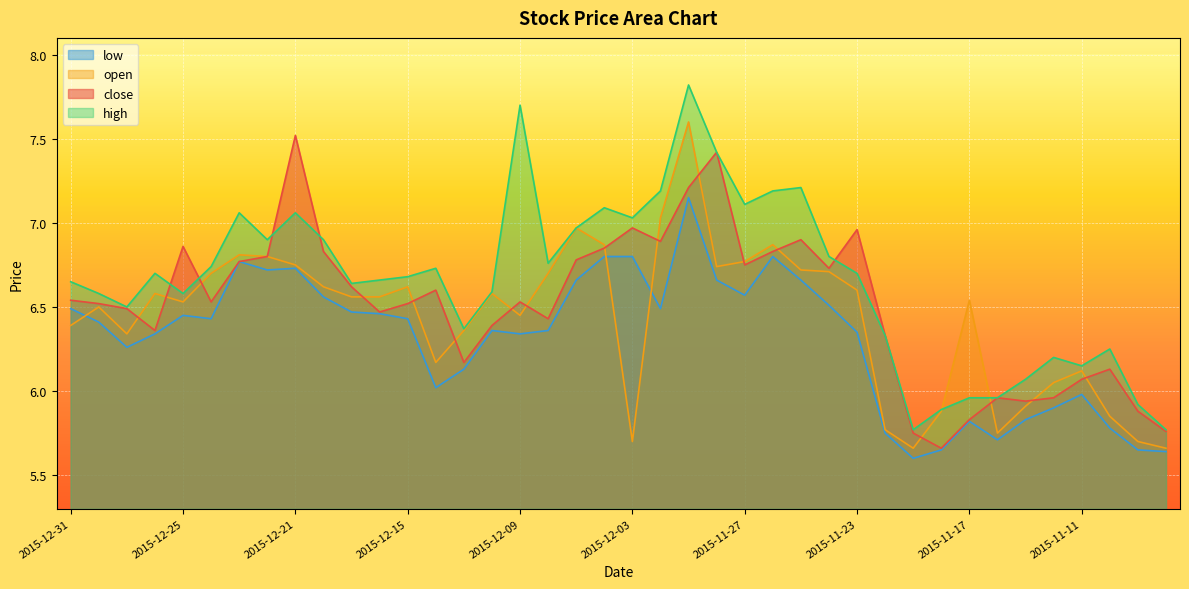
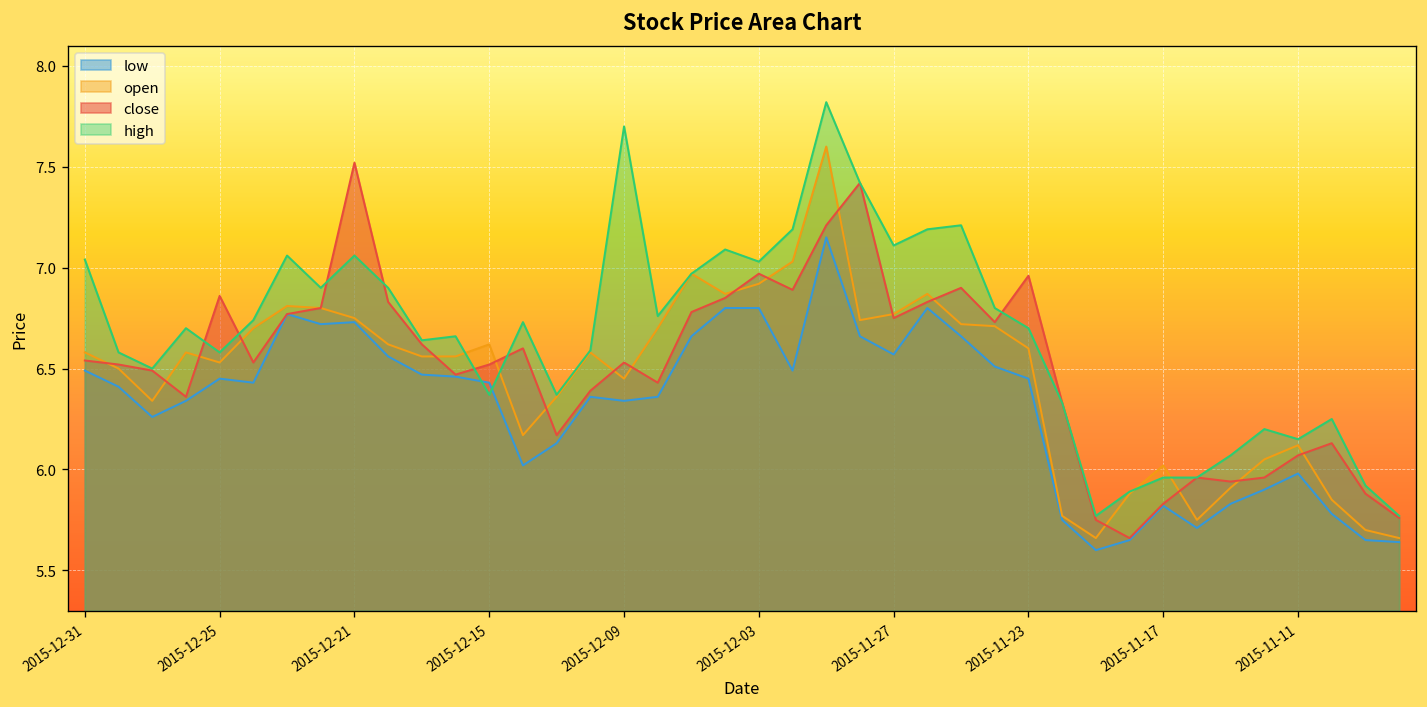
  {
    "low": {
      "2015-12-31": 6.49,
      "2015-12-25": 6.45,
      "2015-12-21": 6.73,
      "2015-12-15": 6.43,
      "2015-12-09": 6.34,
      "2015-12-03": 6.80,
      "2015-11-27": 6.57,
-     "2015-11-23": 6.35,
+     "2015-11-23": 6.45,
      "2015-11-11": 5.98
    },
    "open": {
-     "2015-12-31": 6.39,
+     "2015-12-31": 6.58,
      "2015-12-25": 6.53,
      "2015-12-21": 6.75,
      "2015-12-15": 6.62,
      "2015-12-09": 6.45,
-     "2015-12-03": 5.70,
+     "2015-12-03": 6.92,
      "2015-11-27": 6.77,
      "2015-11-23": 6.60,
-     "2015-11-17": 6.54,
+     "2015-11-17": 6.02,
      "2015-11-11": 6.12
    },
    "close": {
      "2015-12-31": 6.54,
      "2015-12-25": 6.86,
      "2015-12-21": 7.52,
      "2015-12-15": 6.52,
      "2015-12-09": 6.53,
      "2015-12-03": 6.97,
      "2015-11-27": 6.75,
      "2015-11-23": 6.96,
      "2015-11-11": 6.07
    },
    "high": {
-     "2015-12-31": 6.65,
+     "2015-12-31": 7.04,
      "2015-12-25": 6.58,
      "2015-12-21": 7.06,
-     "2015-12-15": 6.68,
+     "2015-12-15": 6.37,
      "2015-12-09": 7.70,
      "2015-12-03": 7.03,
      "2015-11-27": 7.11,
      "2015-11-23": 6.70,
      "2015-11-17": 5.96,
      "2015-11-11": 6.15
    }
  }
